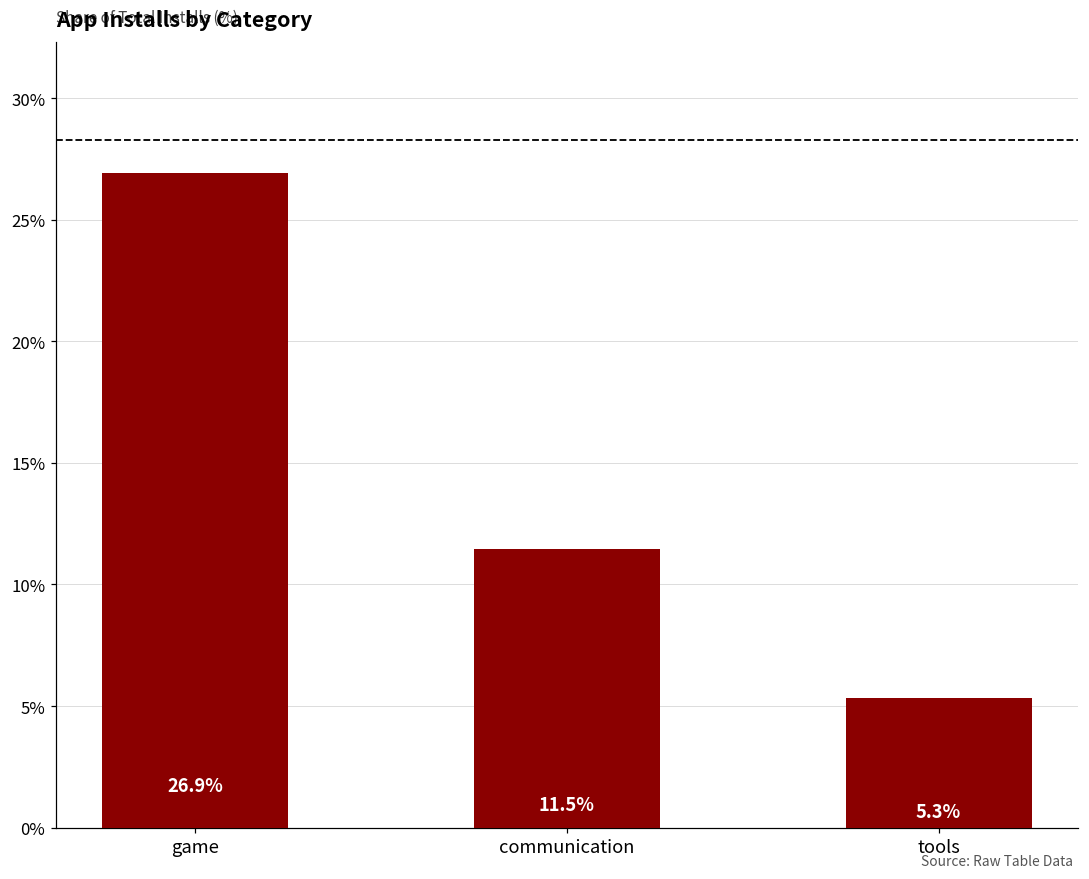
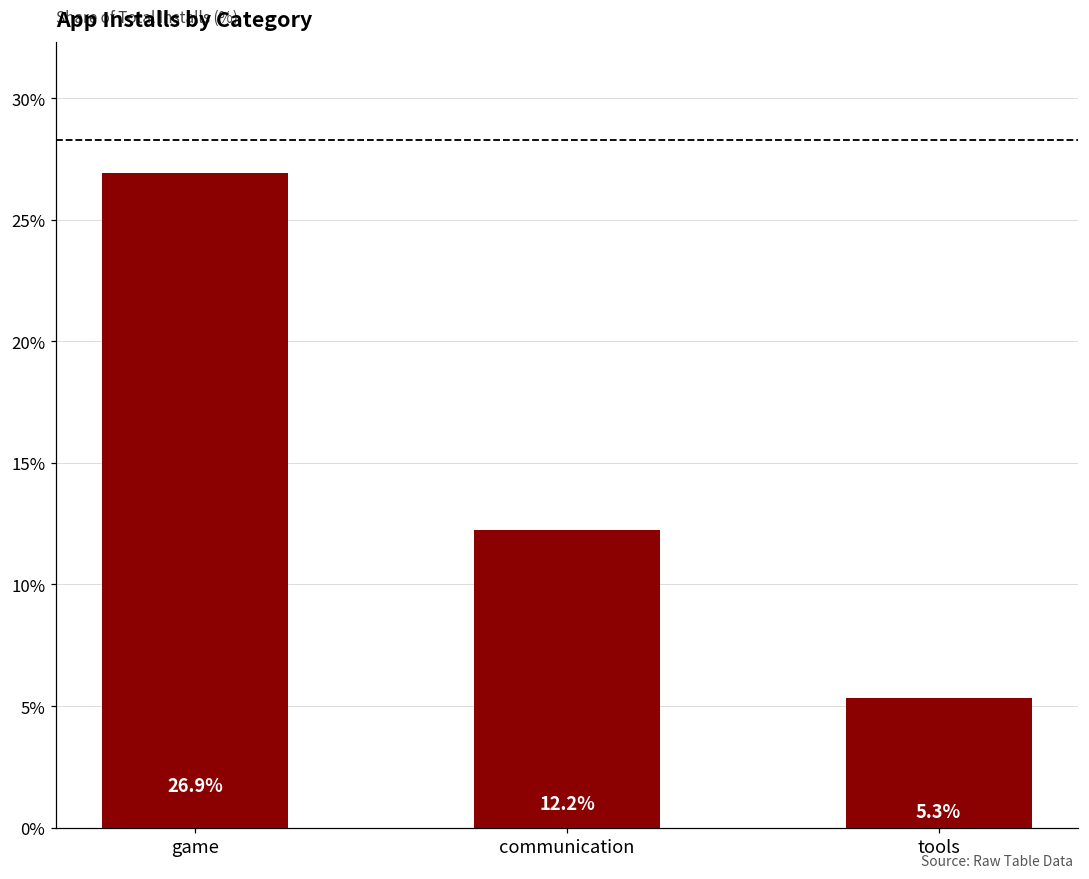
  {
    "game": "26.9%",
-   "communication": "11.5%",
+   "communication": "12.2%",
    "tools": "5.3%"
  }
